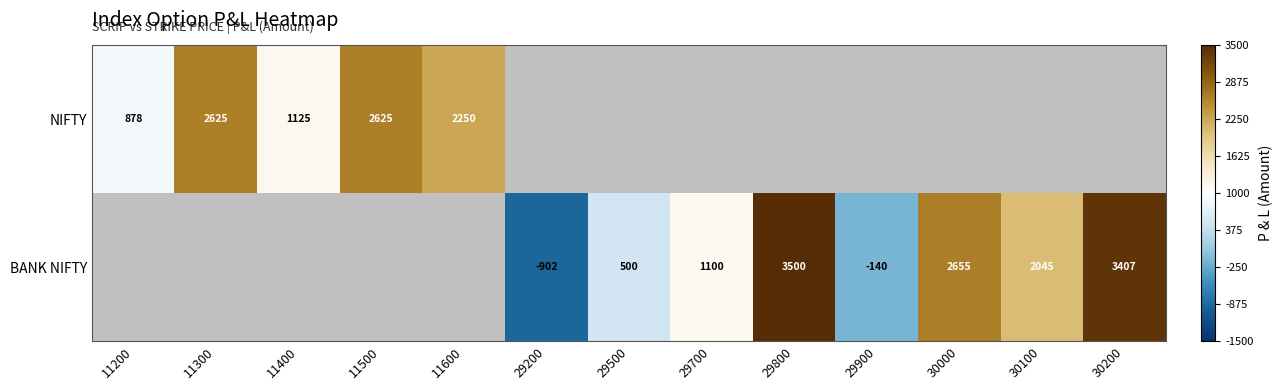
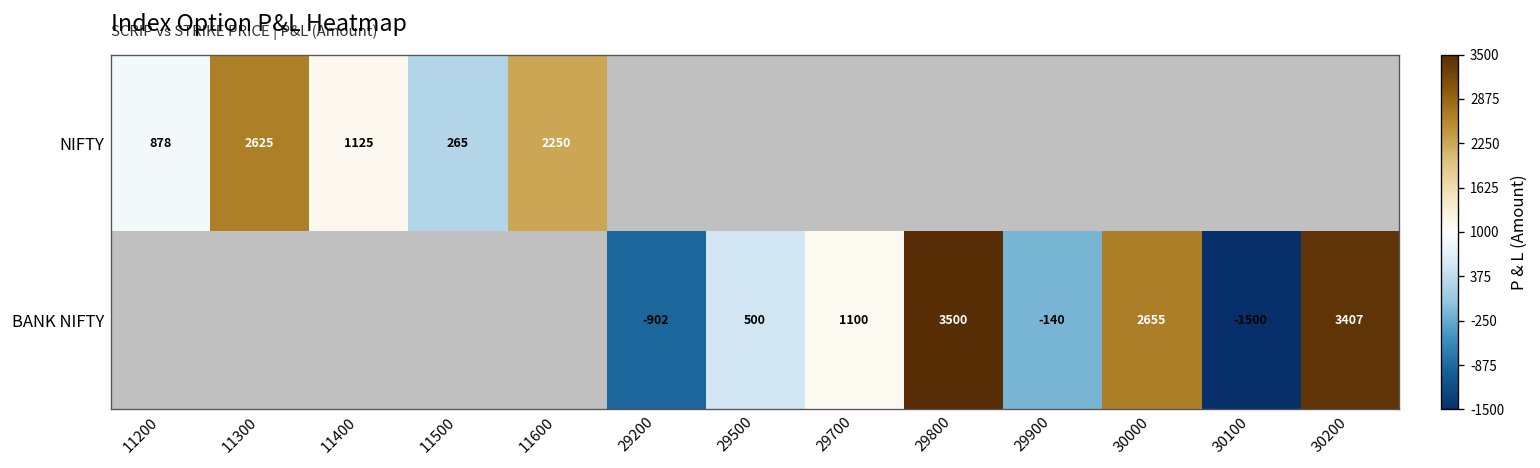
  {
    "NIFTY": {
      "11200": 878,
      "11300": 2625,
      "11400": 1125,
-     "11500": 2625,
+     "11500": 265,
      "11600": 2250
    },
    "BANK NIFTY": {
      "29200": -902,
      "29500": 500,
      "29700": 1100,
      "29800": 3500,
      "29900": -140,
      "30000": 2655,
-     "30100": 2045,
+     "30100": -1500,
      "30200": 3407
    }
  }
